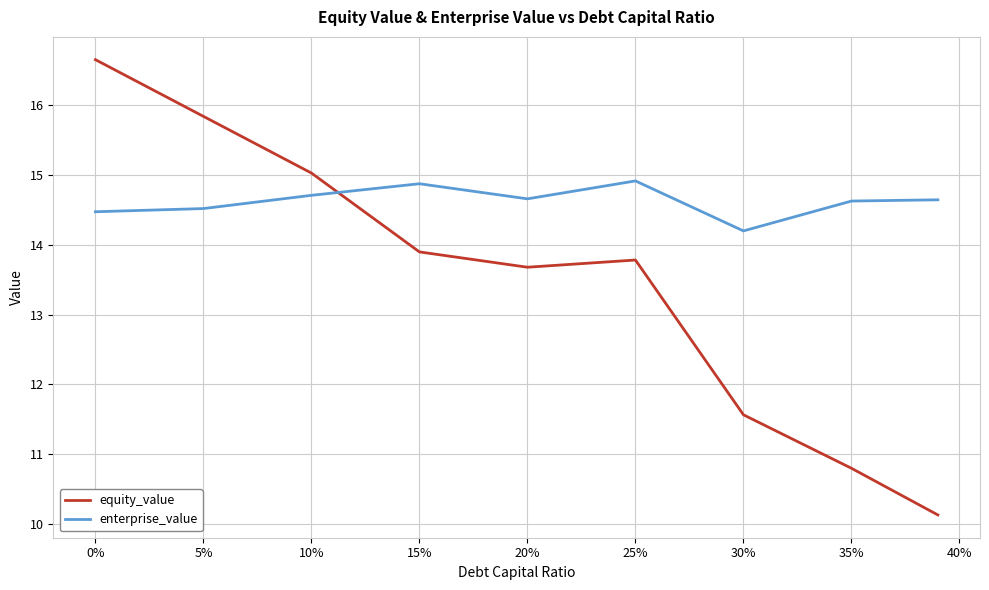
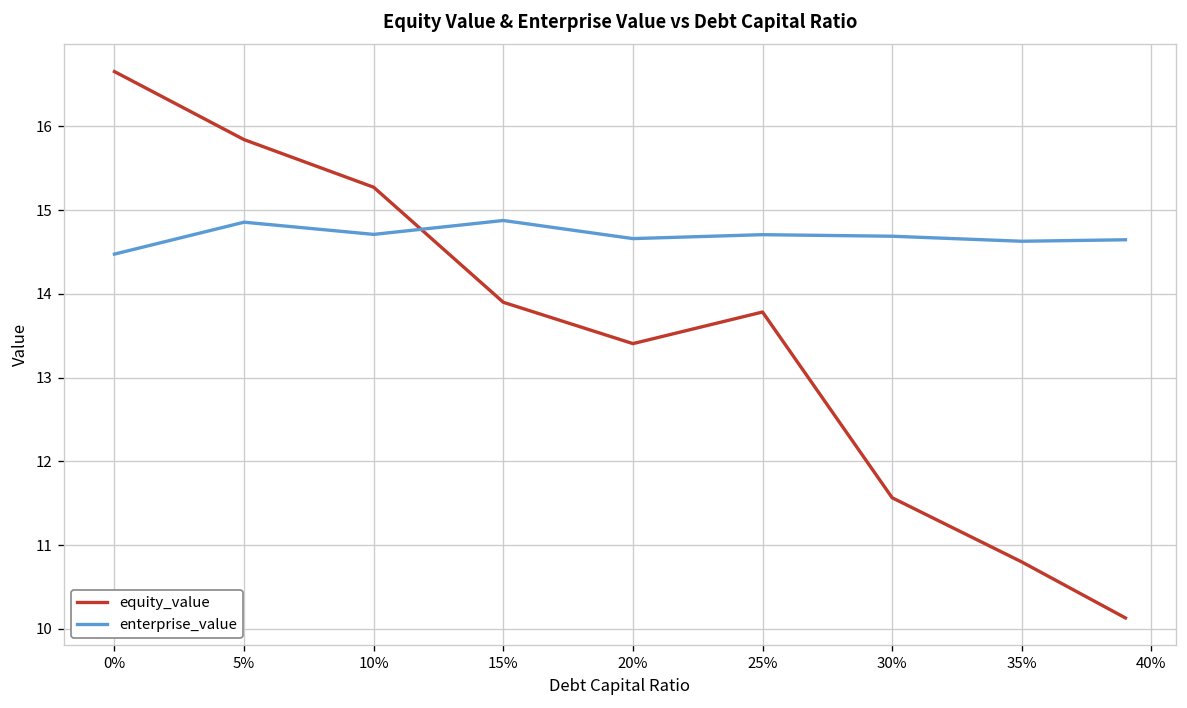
  {
    "equity_value": {
      "0%": 16.7,
      "5%": 15.8,
-     "10%": 15.0,
+     "10%": 15.3,
      "15%": 13.9,
-     "20%": 13.7,
+     "20%": 13.4,
      "25%": 13.8,
      "30%": 11.6,
      "35%": 10.8
    },
    "enterprise_value": {
      "0%": 14.5,
-     "5%": 14.5,
+     "5%": 14.9,
      "10%": 14.7,
      "15%": 14.9,
      "20%": 14.7,
-     "25%": 14.9,
-     "30%": 14.2,
+     "25%": 14.7,
+     "30%": 14.7,
      "35%": 14.6
    }
  }
